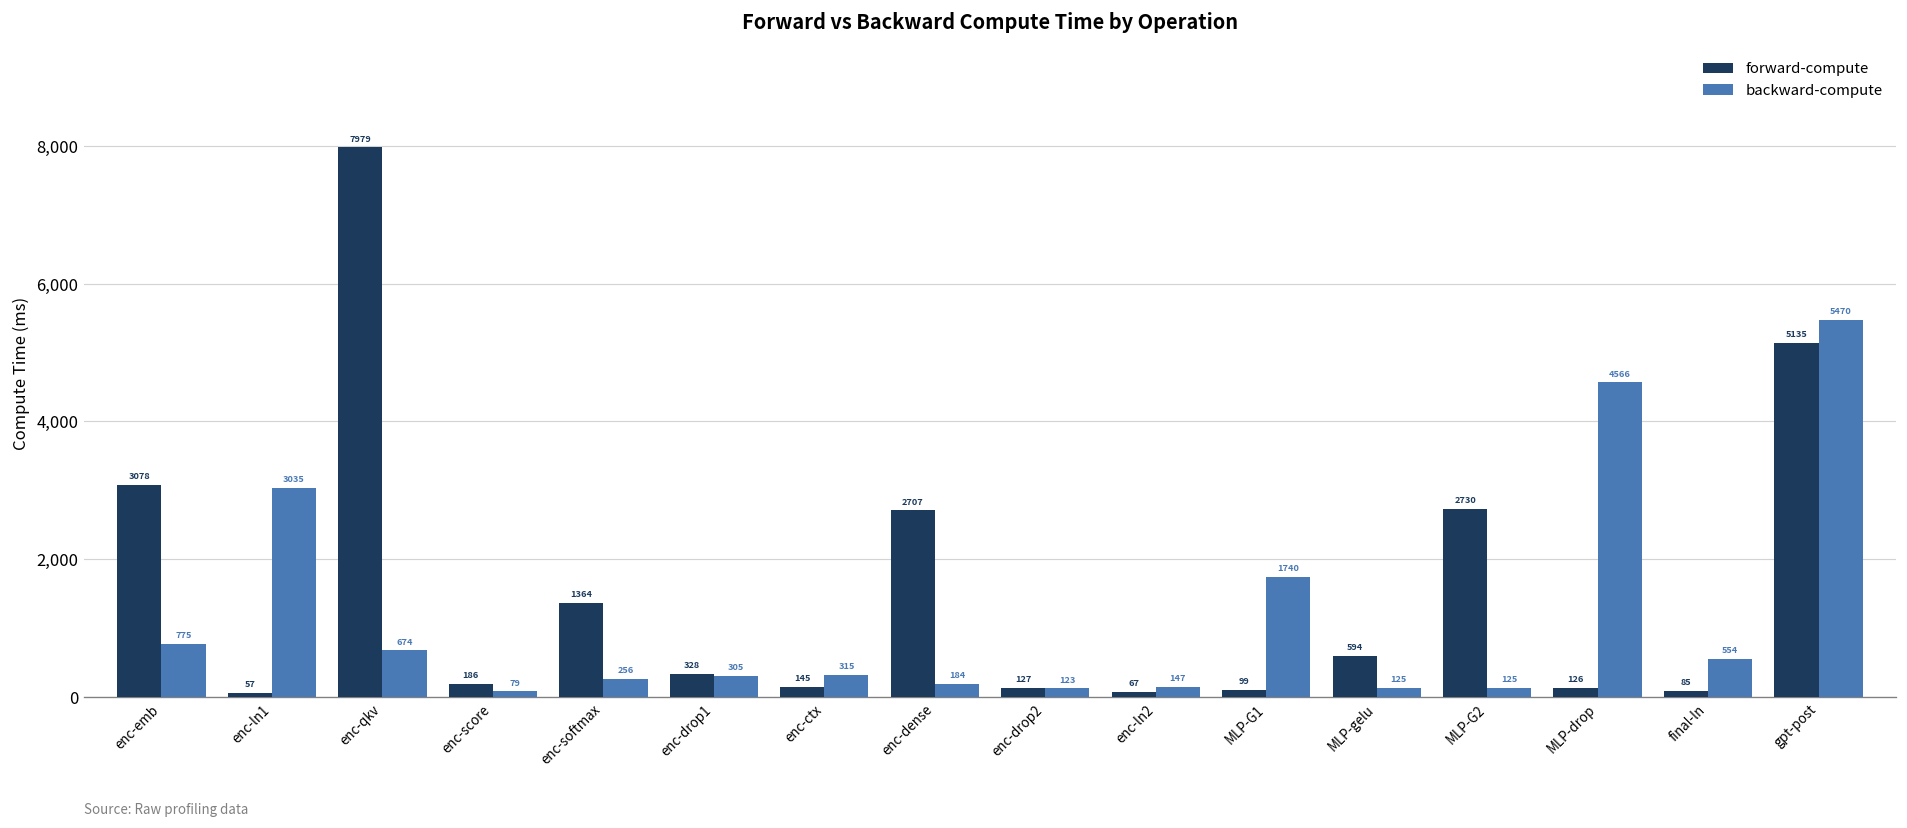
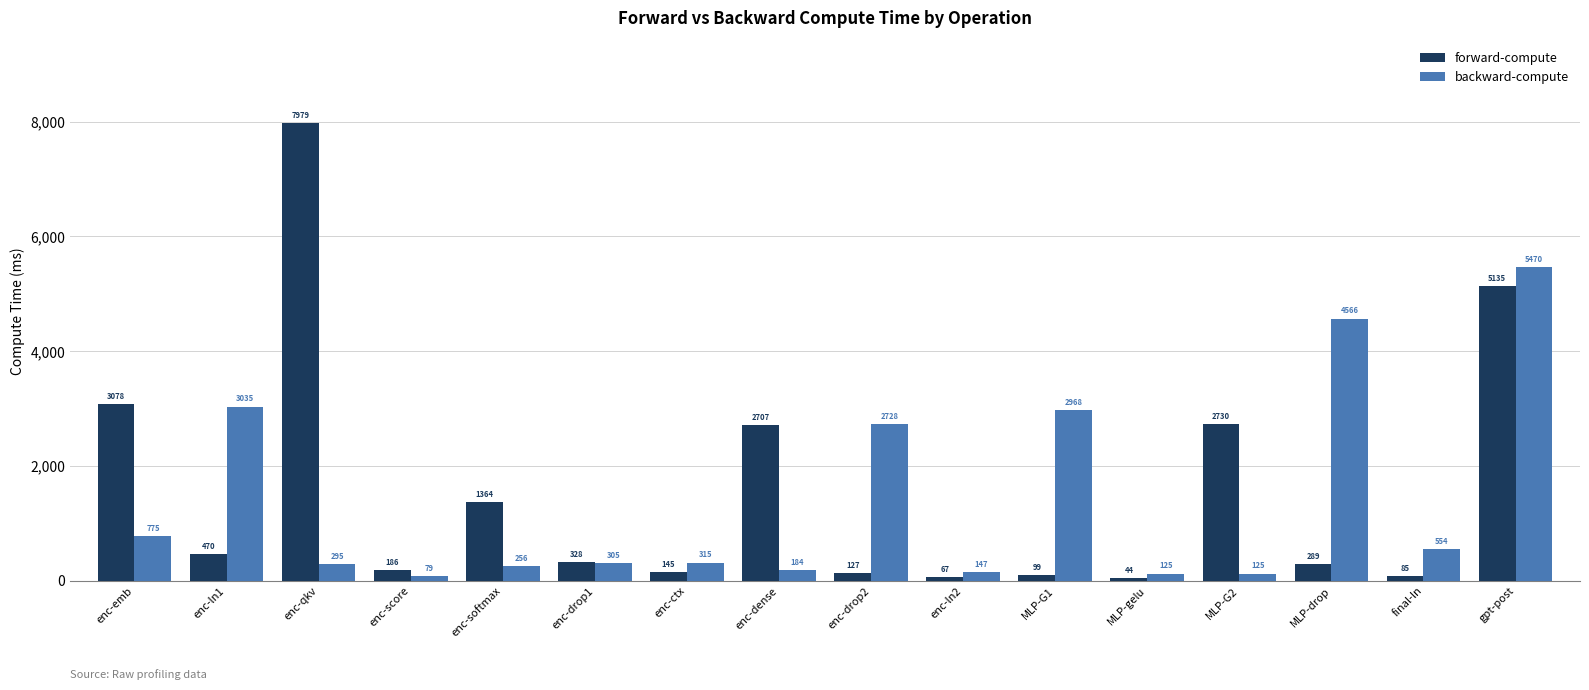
  {
    "forward-compute": {
      "enc-emb": 3078,
-     "enc-ln1": 57,
+     "enc-ln1": 470,
      "enc-qkv": 7979,
      "enc-score": 186,
      "enc-softmax": 1364,
      "enc-drop1": 328,
      "enc-ctx": 145,
      "enc-dense": 2707,
      "enc-drop2": 127,
      "enc-ln2": 67,
      "MLP-G1": 99,
-     "MLP-gelu": 594,
+     "MLP-gelu": 44,
      "MLP-G2": 2730,
-     "MLP-drop": 126,
+     "MLP-drop": 289,
      "final-ln": 85,
      "gpt-post": 5135
    },
    "backward-compute": {
      "enc-emb": 775,
      "enc-ln1": 3035,
-     "enc-qkv": 674,
+     "enc-qkv": 295,
      "enc-score": 79,
      "enc-softmax": 256,
      "enc-drop1": 305,
      "enc-ctx": 315,
      "enc-dense": 184,
-     "enc-drop2": 123,
+     "enc-drop2": 2728,
      "enc-ln2": 147,
-     "MLP-G1": 1740,
+     "MLP-G1": 2968,
      "MLP-gelu": 125,
      "MLP-G2": 125,
      "MLP-drop": 4566,
      "final-ln": 554,
      "gpt-post": 5470
    }
  }
